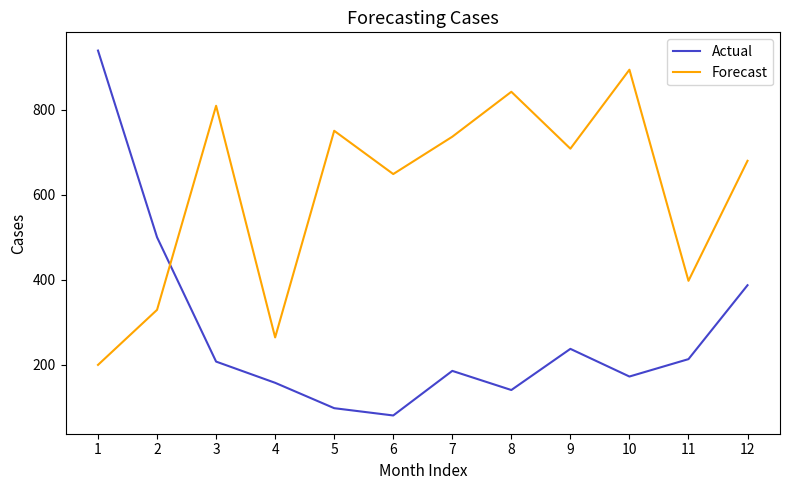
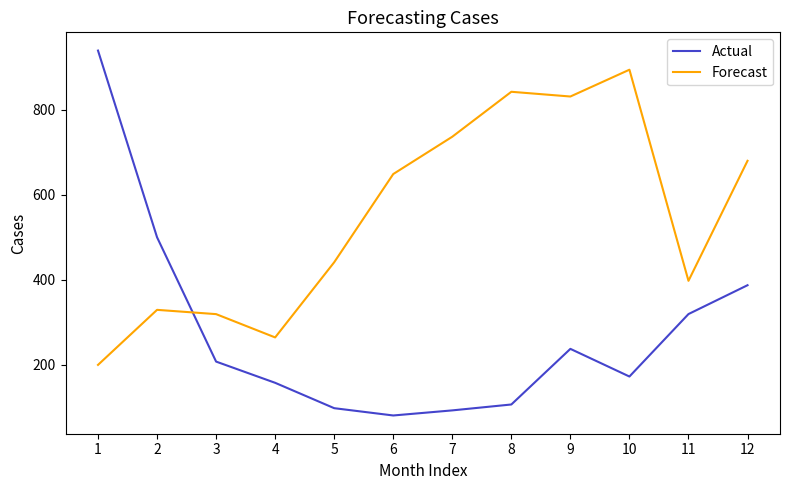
  {
    "Actual": {
      "1": 940,
      "2": 500,
      "3": 210,
      "4": 160,
      "5": 100,
      "6": 80,
-     "7": 190,
-     "8": 140,
+     "7": 90,
+     "8": 110,
      "9": 240,
      "10": 170,
-     "11": 210,
+     "11": 320,
      "12": 390
    },
    "Forecast": {
      "1": 200,
      "2": 330,
-     "3": 810,
+     "3": 320,
      "4": 260,
-     "5": 750,
+     "5": 440,
      "6": 650,
      "7": 740,
      "8": 840,
-     "9": 710,
+     "9": 830,
      "10": 890,
      "11": 400,
      "12": 680
    }
  }
